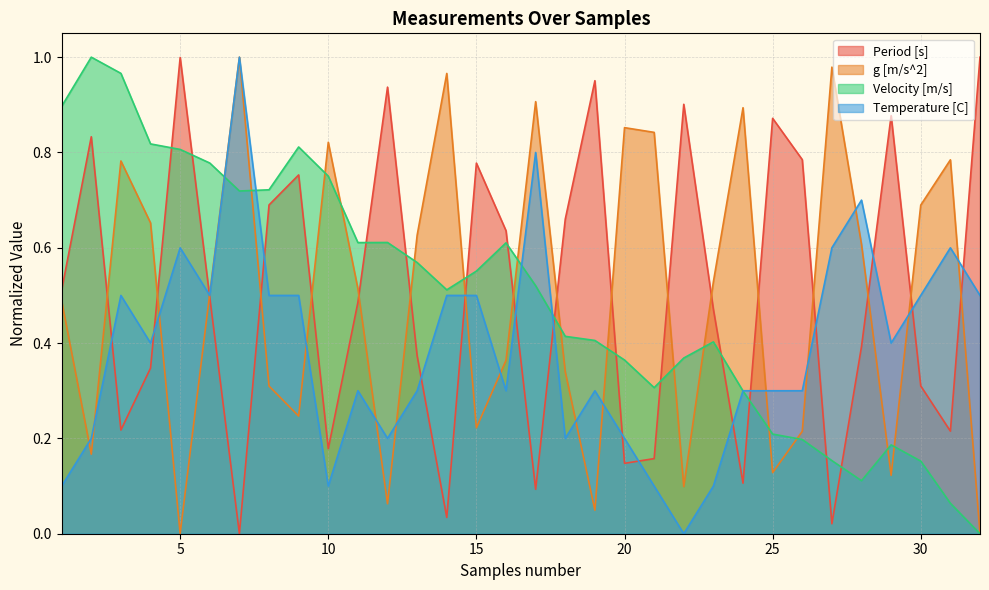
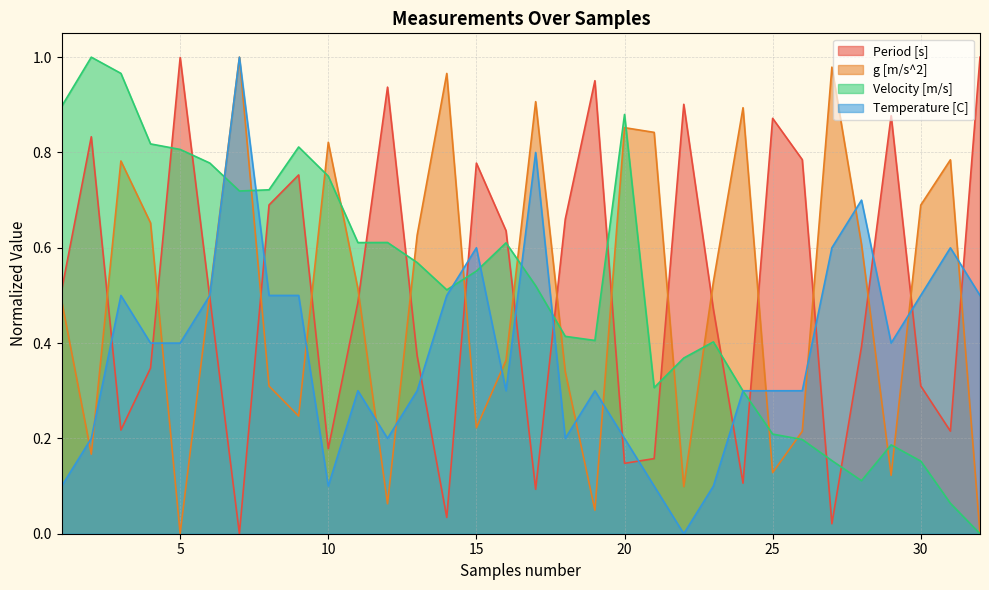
  {
    "Velocity [m/s]": {
      "5": 0.81,
      "10": 0.75,
      "15": 0.55,
-     "20": 0.36,
+     "20": 0.88,
      "25": 0.21,
      "30": 0.15
    },
    "Temperature [C]": {
-     "5": 0.60,
+     "5": 0.40,
      "10": 0.10,
-     "15": 0.50,
+     "15": 0.60,
      "20": 0.20,
      "25": 0.30,
      "30": 0.50
    }
  }
